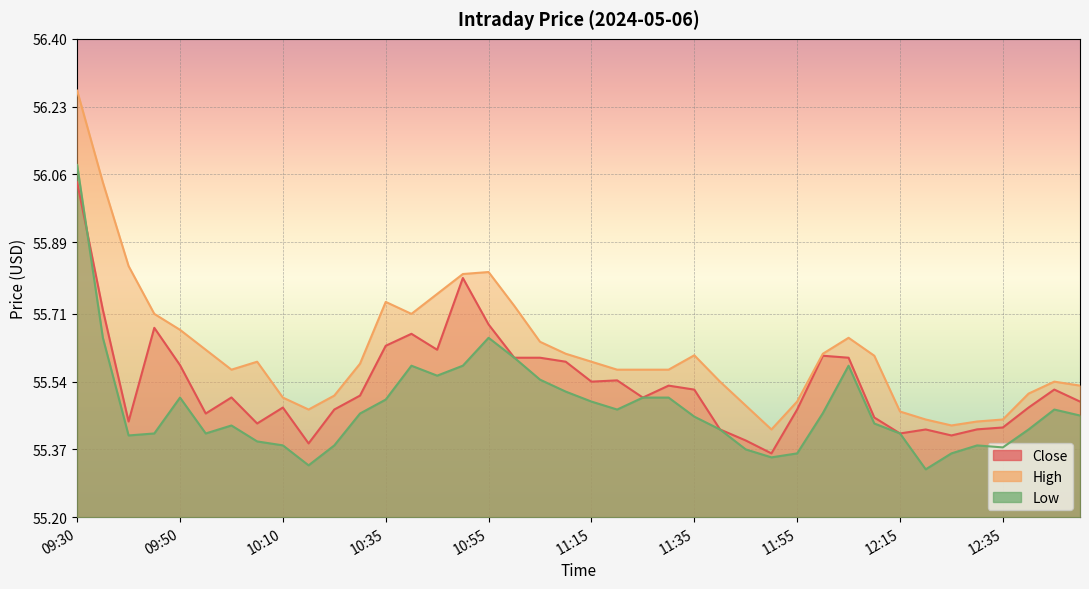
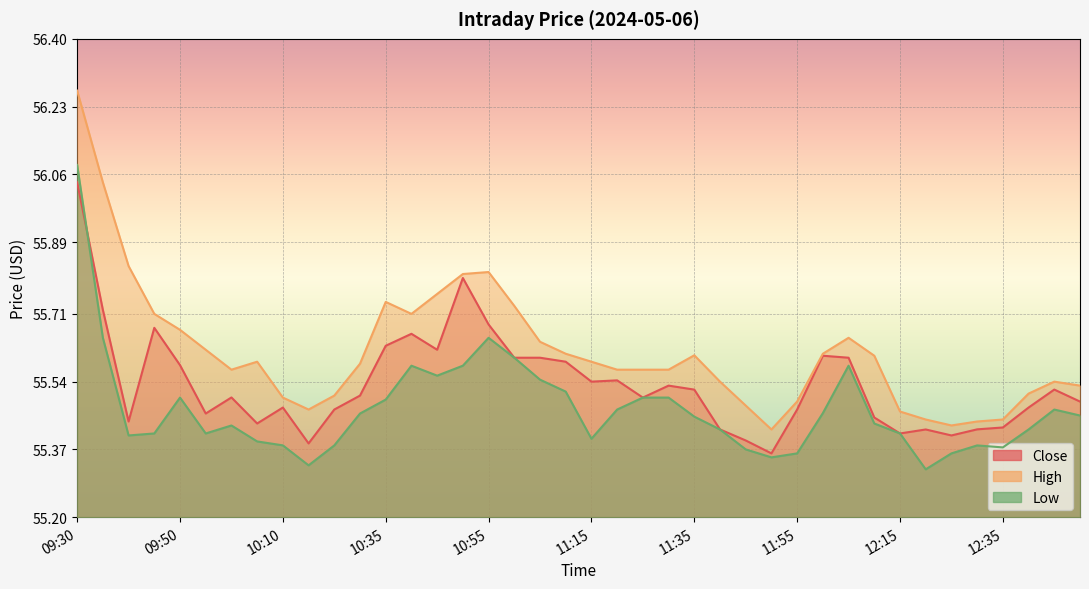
  {
    "Low": {
      "09:30": 56.08,
      "09:50": 55.50,
      "10:10": 55.38,
      "10:35": 55.49,
      "10:55": 55.65,
-     "11:15": 55.49,
+     "11:15": 55.40,
      "11:35": 55.45,
      "11:55": 55.36
    }
  }
